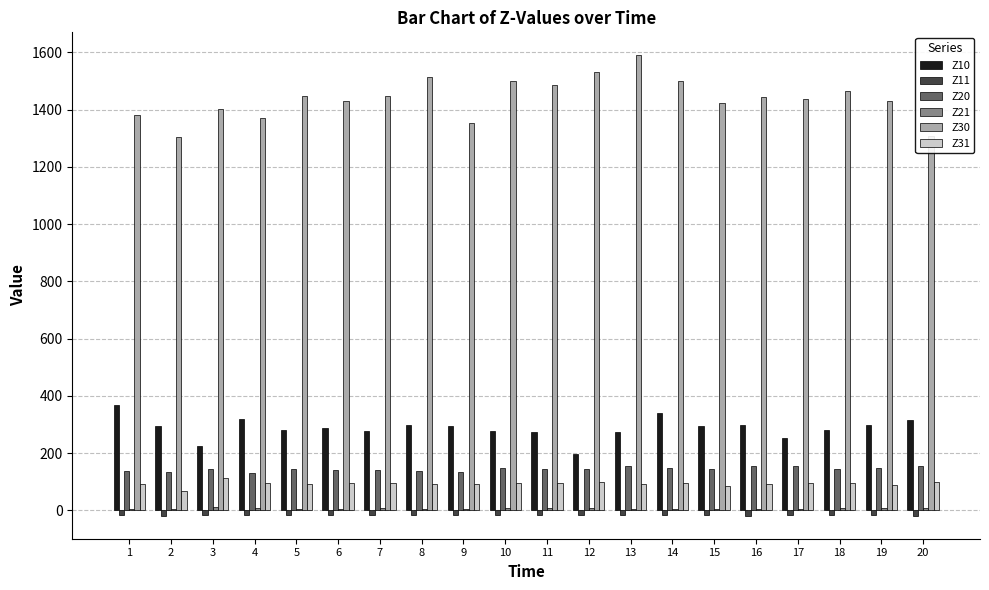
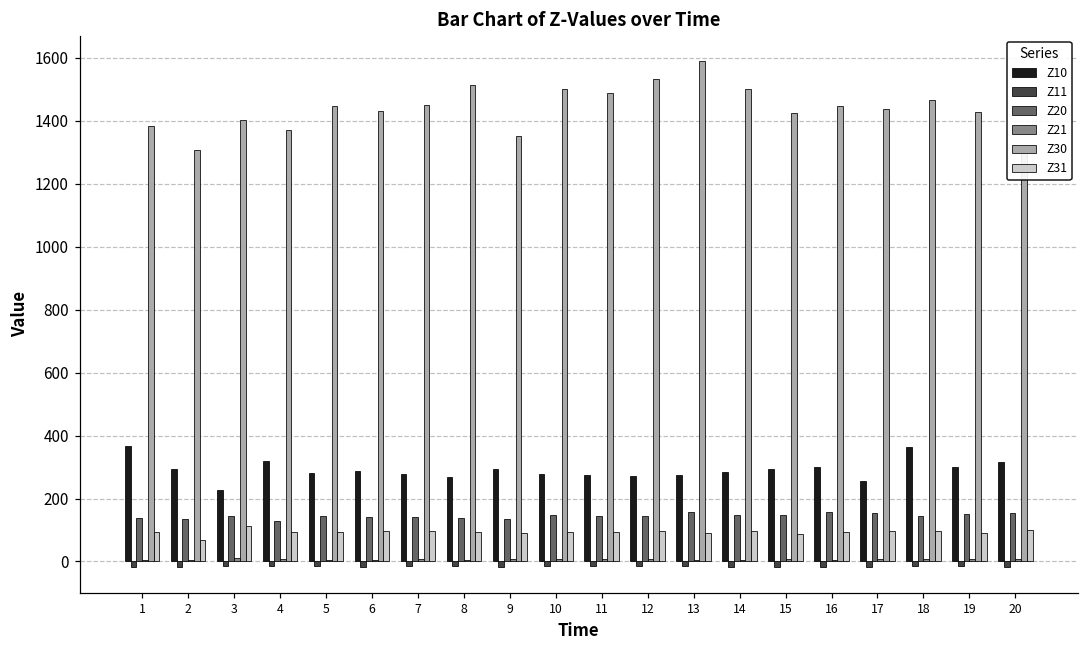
  {
    "Z10": {
      "1": 370,
      "2": 290,
      "3": 230,
      "4": 320,
      "5": 280,
      "6": 290,
      "7": 280,
-     "8": 300,
+     "8": 270,
      "9": 290,
      "10": 280,
      "11": 270,
-     "12": 200,
+     "12": 270,
      "13": 270,
-     "14": 340,
+     "14": 280,
      "15": 290,
      "16": 300,
      "17": 250,
-     "18": 280,
+     "18": 360,
      "19": 300,
      "20": 320
    }
  }
